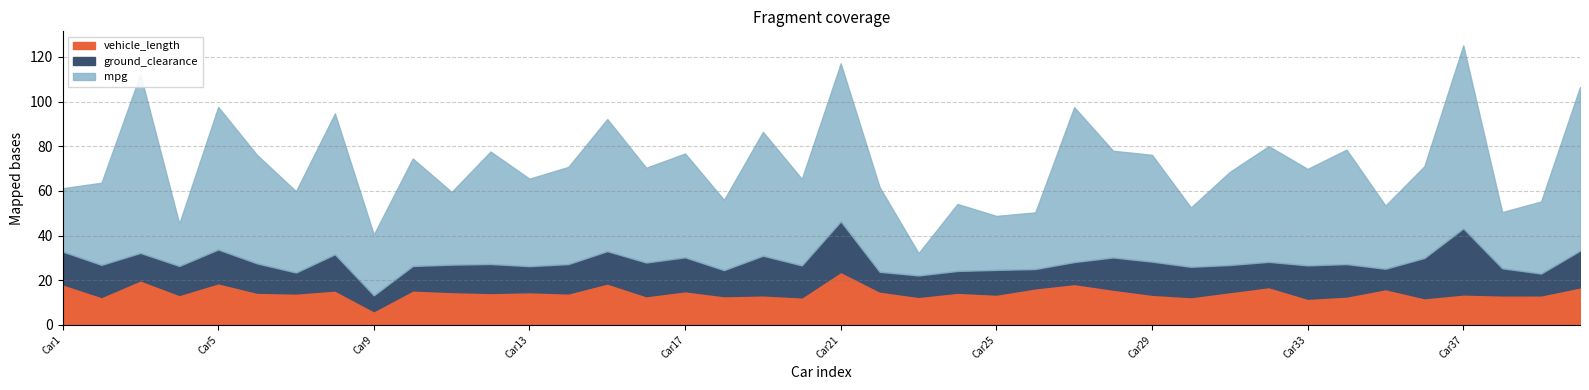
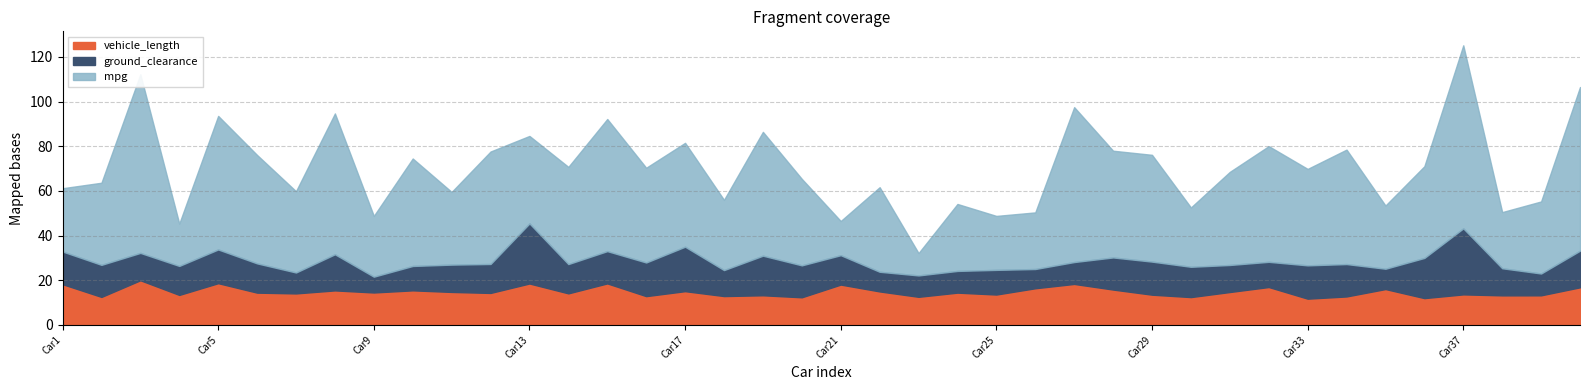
  {
    "vehicle_length": {
-     "Car9": 6,
-     "Car13": 15,
-     "Car21": 24
+     "Car9": 15,
+     "Car13": 19,
+     "Car21": 18
    },
    "ground_clearance": {
      "Car1": 15,
      "Car5": 15,
      "Car9": 7,
-     "Car13": 12,
-     "Car17": 15,
-     "Car21": 23,
+     "Car13": 27,
+     "Car17": 20,
+     "Car21": 13,
      "Car25": 11,
      "Car29": 15,
      "Car33": 15,
      "Car37": 30
    },
    "mpg": {
      "Car1": 28,
-     "Car5": 64,
+     "Car5": 60,
      "Car9": 27,
      "Car13": 39,
      "Car17": 47,
-     "Car21": 71,
+     "Car21": 15,
      "Car25": 24,
      "Car29": 48,
      "Car33": 43,
      "Car37": 82
    }
  }
